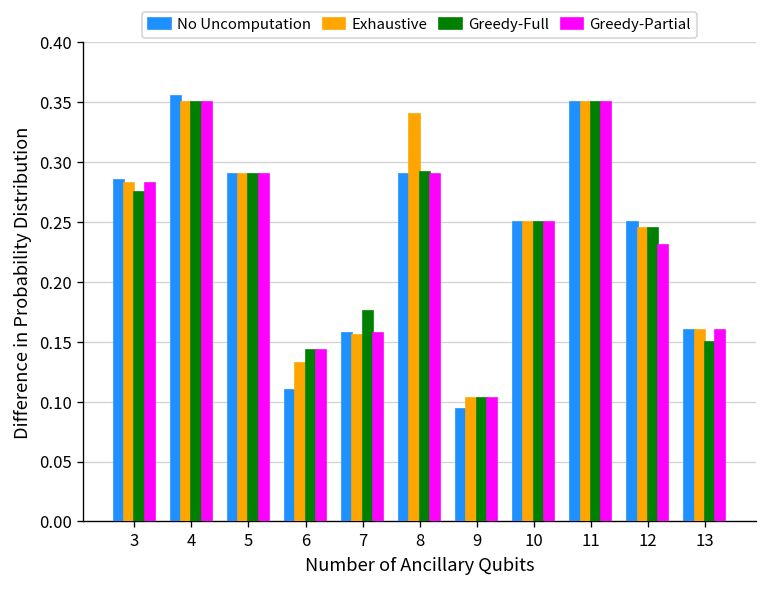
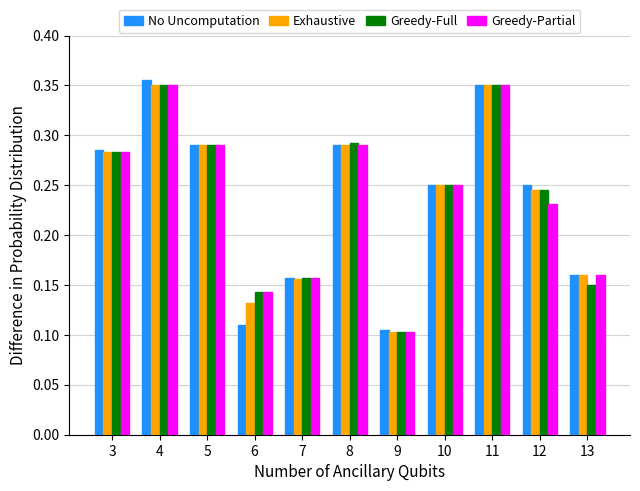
  {
    "No Uncomputation": {
      "3": 0.29,
      "4": 0.36,
      "5": 0.29,
      "6": 0.11,
      "7": 0.16,
      "8": 0.29,
-     "9": 0.09,
+     "9": 0.11,
      "10": 0.25,
      "11": 0.35,
      "12": 0.25,
      "13": 0.16
    },
    "Exhaustive": {
      "3": 0.28,
      "4": 0.35,
      "5": 0.29,
      "6": 0.13,
      "7": 0.16,
-     "8": 0.34,
+     "8": 0.29,
      "9": 0.10,
      "10": 0.25,
      "11": 0.35,
      "12": 0.25,
      "13": 0.16
    },
    "Greedy-Full": {
-     "3": 0.275,
+     "3": 0.283,
      "4": 0.35,
      "5": 0.29,
      "6": 0.14,
-     "7": 0.18,
+     "7": 0.16,
      "8": 0.29,
      "9": 0.10,
      "10": 0.25,
      "11": 0.35,
      "12": 0.25,
      "13": 0.15
    },
    "Greedy-Partial": {
      "3": 0.28,
      "4": 0.35,
      "5": 0.29,
      "6": 0.14,
      "7": 0.16,
      "8": 0.29,
      "9": 0.10,
      "10": 0.25,
      "11": 0.35,
      "12": 0.23,
      "13": 0.16
    }
  }
